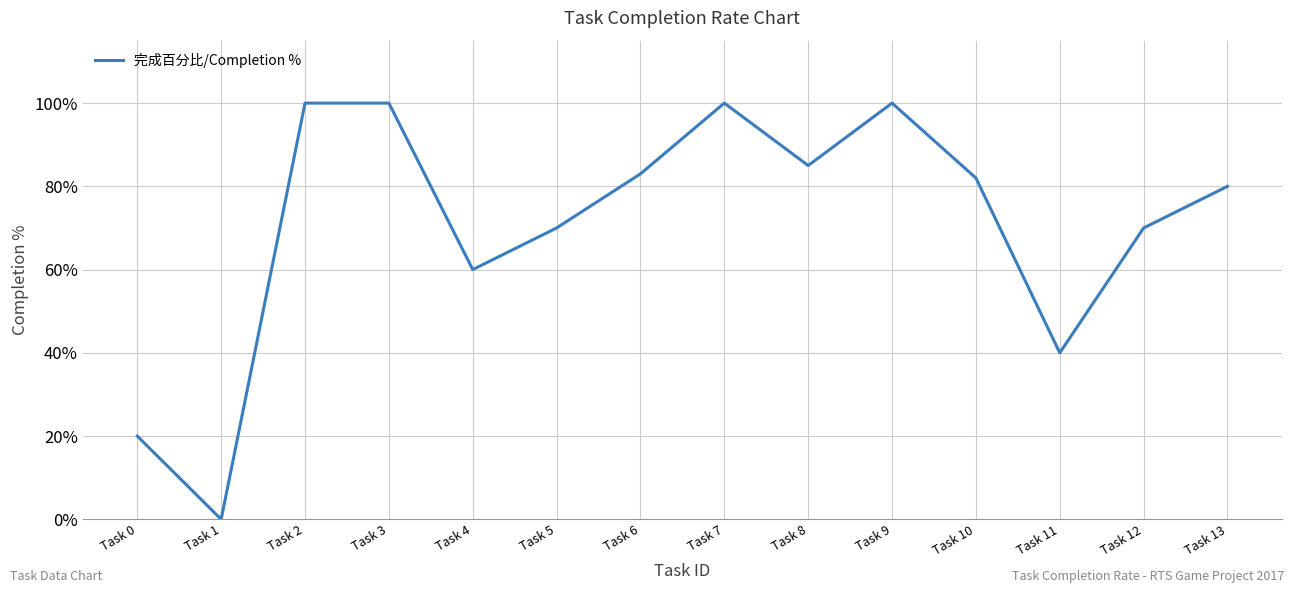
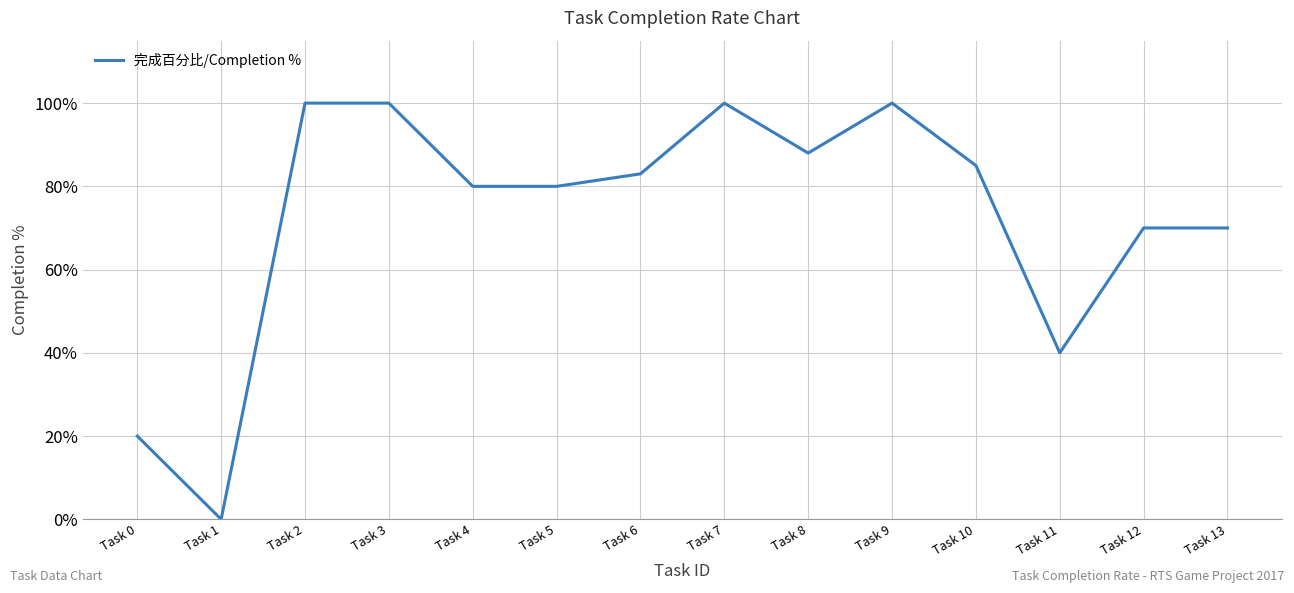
  {
    "Task 0": "20%",
    "Task 1": "0%",
    "Task 2": "100%",
    "Task 3": "100%",
-   "Task 4": "60%",
-   "Task 5": "70%",
+   "Task 4": "80%",
+   "Task 5": "80%",
    "Task 6": "83%",
    "Task 7": "100%",
-   "Task 8": "85%",
+   "Task 8": "88%",
    "Task 9": "100%",
-   "Task 10": "82%",
+   "Task 10": "85%",
    "Task 11": "40%",
    "Task 12": "70%",
-   "Task 13": "80%"
+   "Task 13": "70%"
  }
